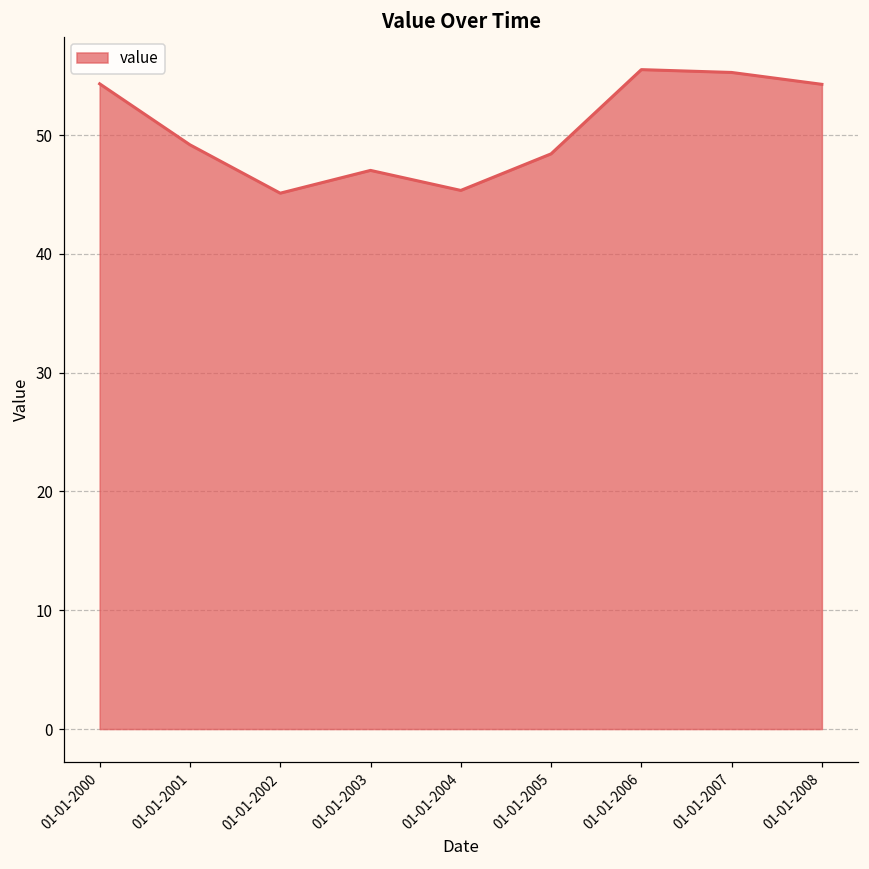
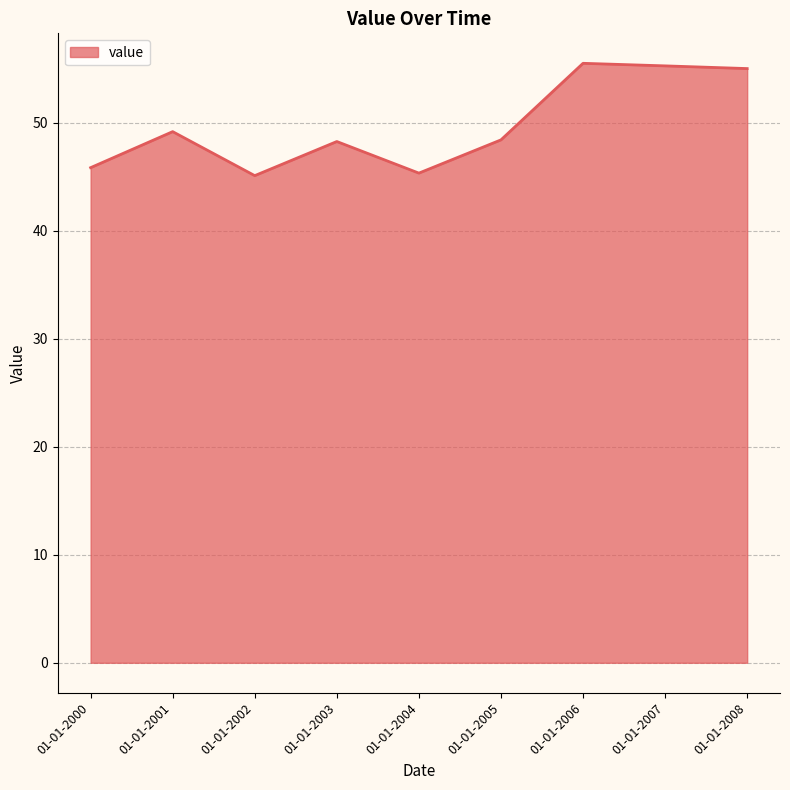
  {
-   "01-01-2000": 54.3,
+   "01-01-2000": 45.8,
    "01-01-2001": 49.2,
    "01-01-2002": 45.1,
-   "01-01-2003": 47.0,
+   "01-01-2003": 48.3,
    "01-01-2004": 45.3,
    "01-01-2005": 48.4,
    "01-01-2006": 55.5,
    "01-01-2007": 55.3,
-   "01-01-2008": 54.3
+   "01-01-2008": 55.0
  }
